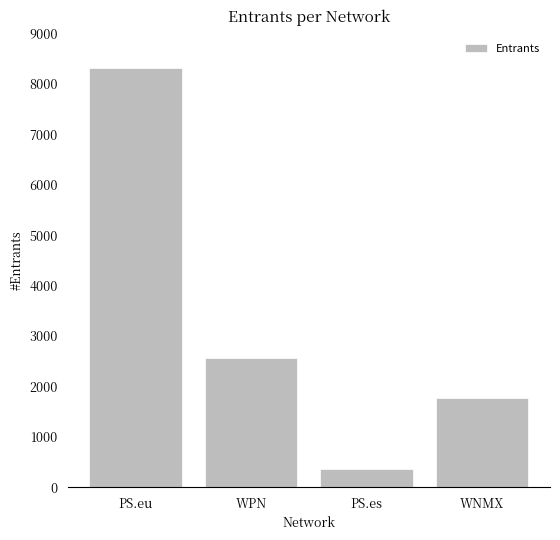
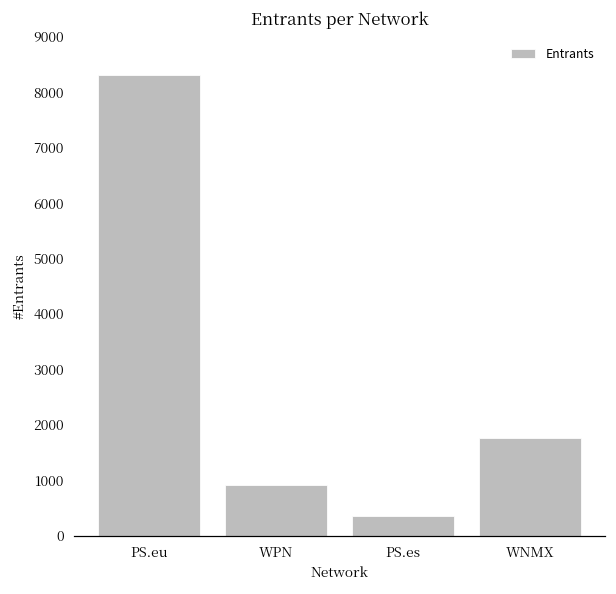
  {
    "PS.eu": 8300,
-   "WPN": 2600,
+   "WPN": 900,
    "PS.es": 400,
    "WNMX": 1800
  }
